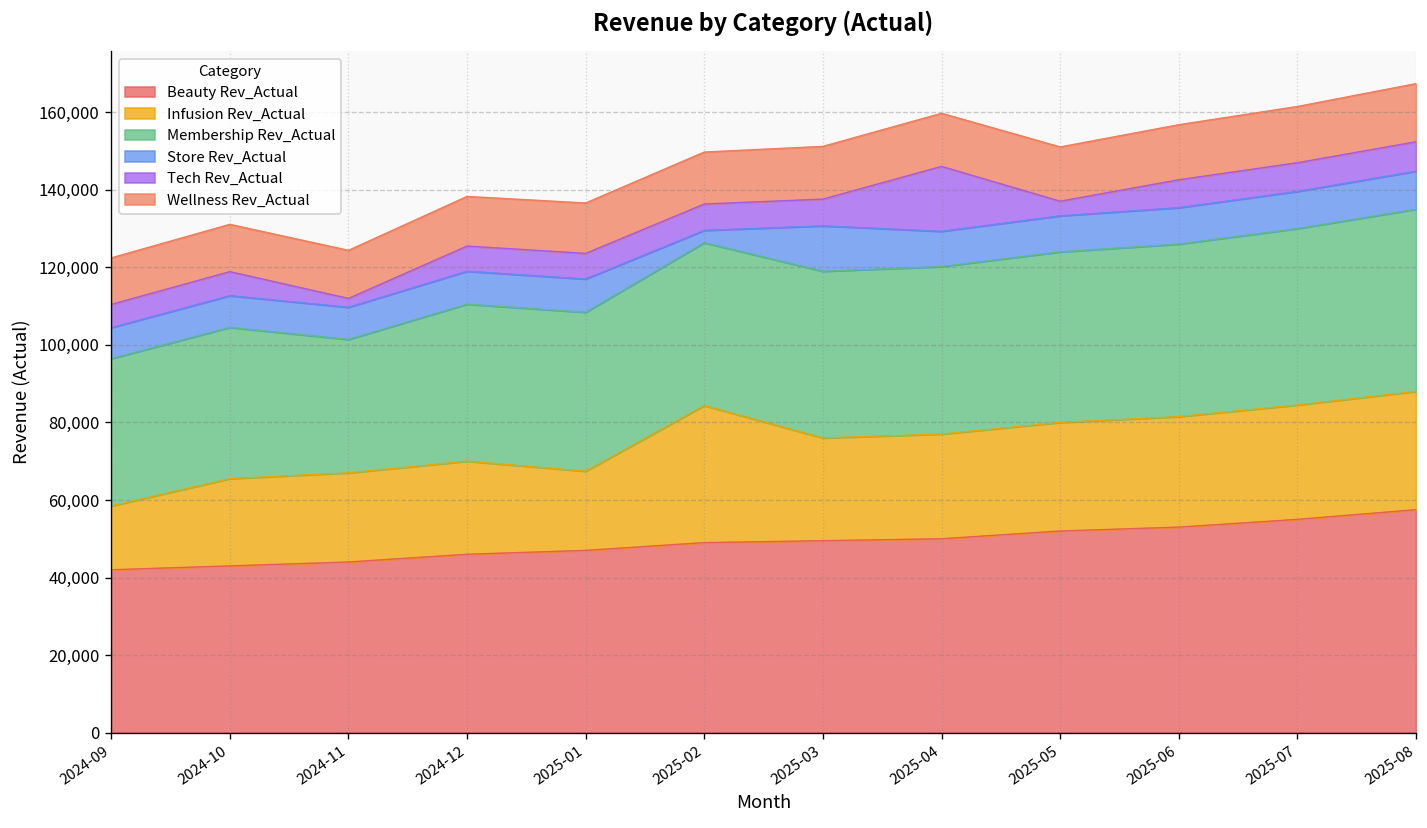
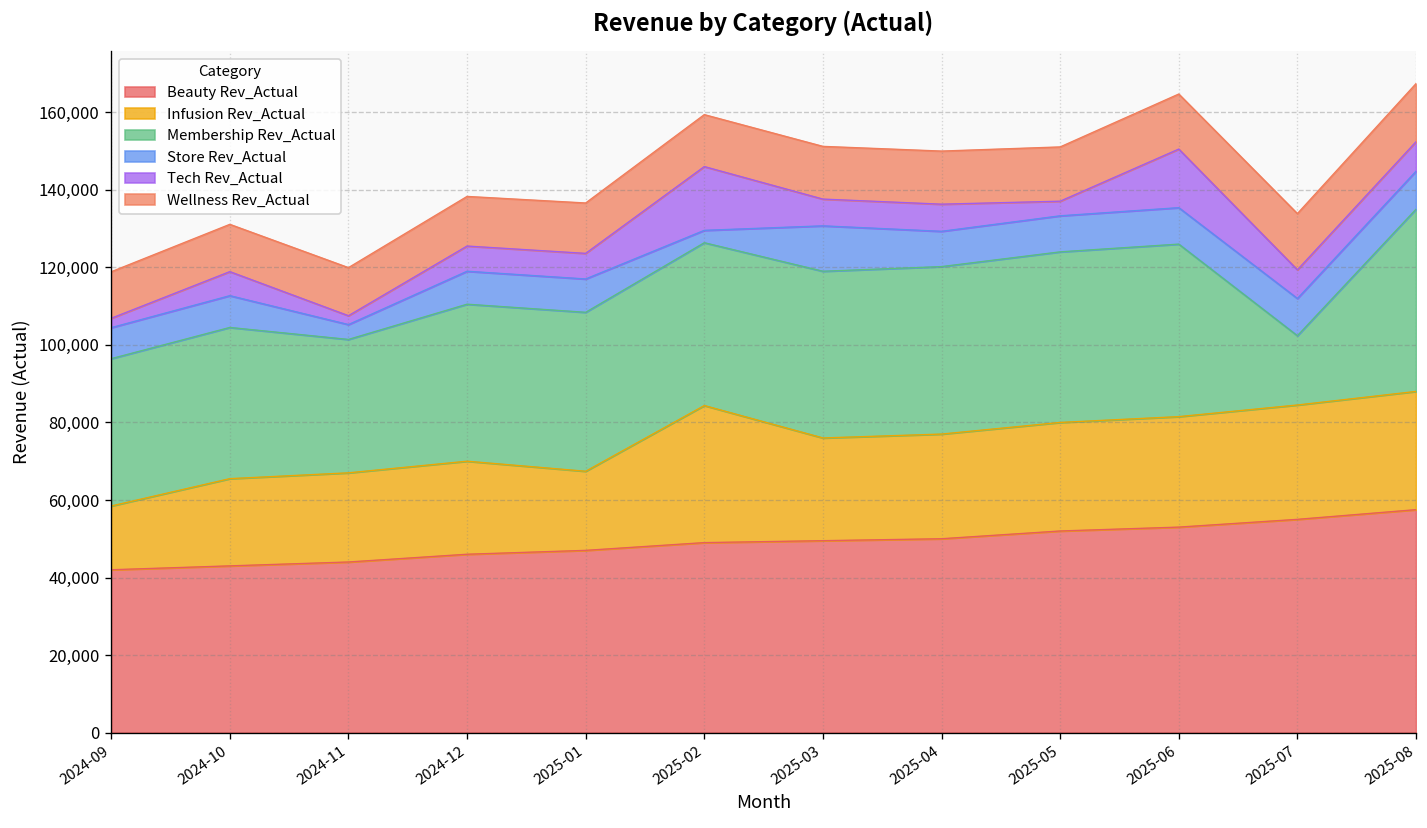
  {
    "Infusion Rev_Actual": {
      "2024-09": "16,000",
      "2024-10": "23,000",
      "2024-11": "23,000",
      "2024-12": "24,000",
      "2025-01": "20,000",
      "2025-02": "35,000",
      "2025-03": "27,000",
      "2025-04": "27,000",
      "2025-05": "28,000",
      "2025-06": "29,000",
      "2025-07": "30,000",
      "2025-08": "31,000"
    },
    "Membership Rev_Actual": {
      "2024-09": "38,000",
      "2024-10": "39,000",
      "2024-11": "34,000",
      "2024-12": "41,000",
      "2025-01": "41,000",
      "2025-02": "42,000",
      "2025-03": "43,000",
      "2025-04": "43,000",
      "2025-05": "44,000",
      "2025-06": "45,000",
-     "2025-07": "46,000",
+     "2025-07": "18,000",
      "2025-08": "47,000"
    },
    "Store Rev_Actual": {
      "2024-09": "8,000",
      "2024-10": "8,000",
-     "2024-11": "8,000",
+     "2024-11": "4,000",
      "2024-12": "9,000",
      "2025-01": "9,000",
      "2025-02": "3,000",
      "2025-03": "12,000",
      "2025-04": "9,000",
      "2025-05": "9,000",
      "2025-06": "9,000",
      "2025-07": "10,000",
      "2025-08": "10,000"
    },
    "Tech Rev_Actual": {
-     "2024-09": "6,000",
+     "2024-09": "2,000",
      "2024-10": "6,000",
      "2024-11": "2,000",
      "2024-12": "7,000",
      "2025-01": "7,000",
-     "2025-02": "7,000",
+     "2025-02": "16,000",
      "2025-03": "7,000",
-     "2025-04": "17,000",
+     "2025-04": "7,000",
      "2025-05": "4,000",
-     "2025-06": "7,000",
+     "2025-06": "15,000",
      "2025-07": "7,000",
      "2025-08": "8,000"
    }
  }
